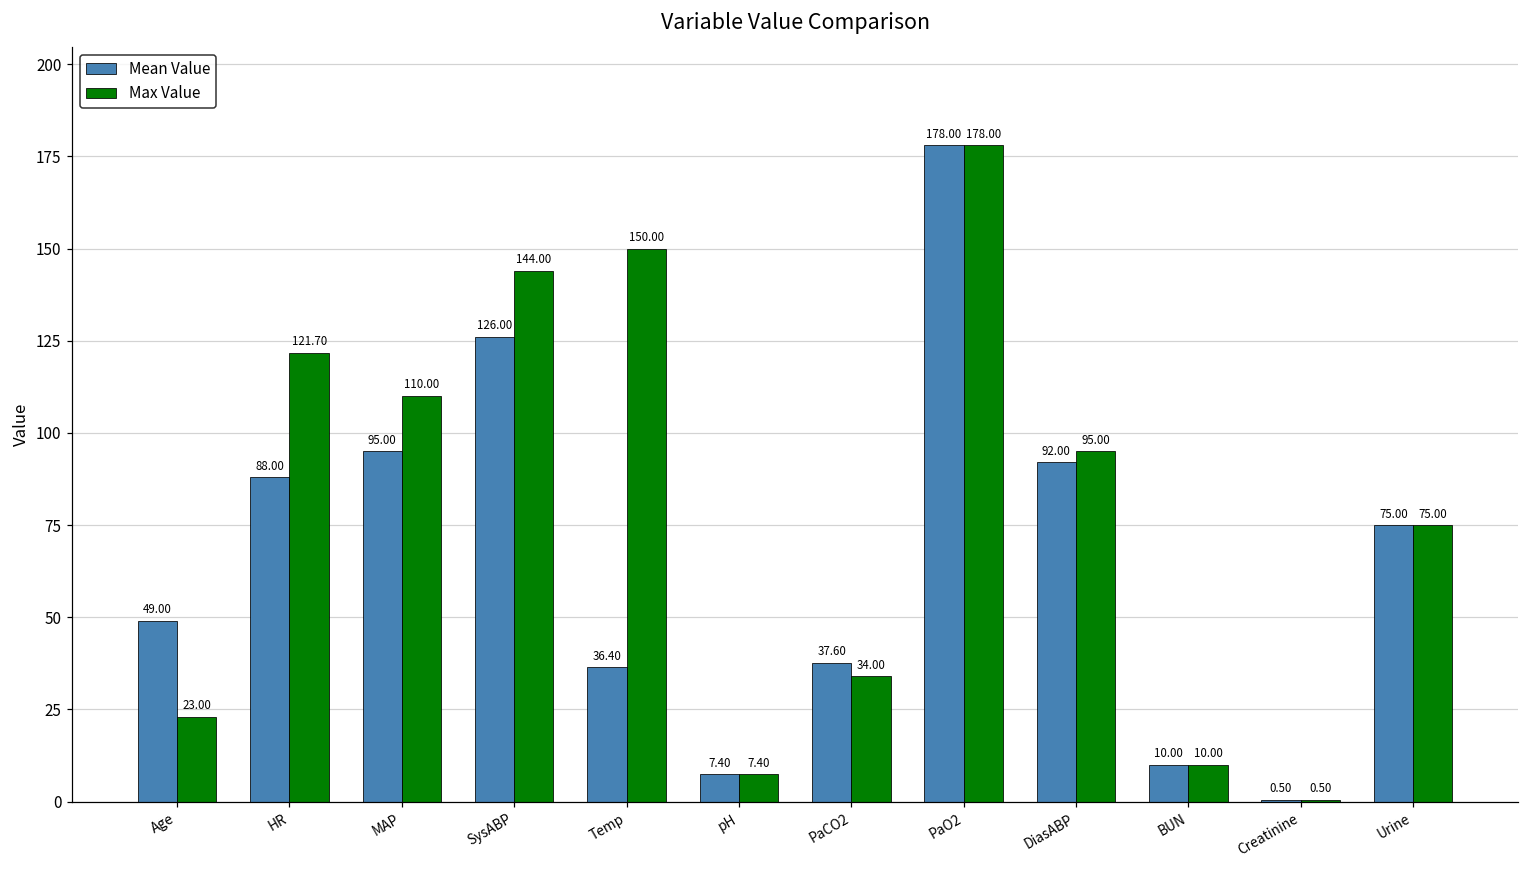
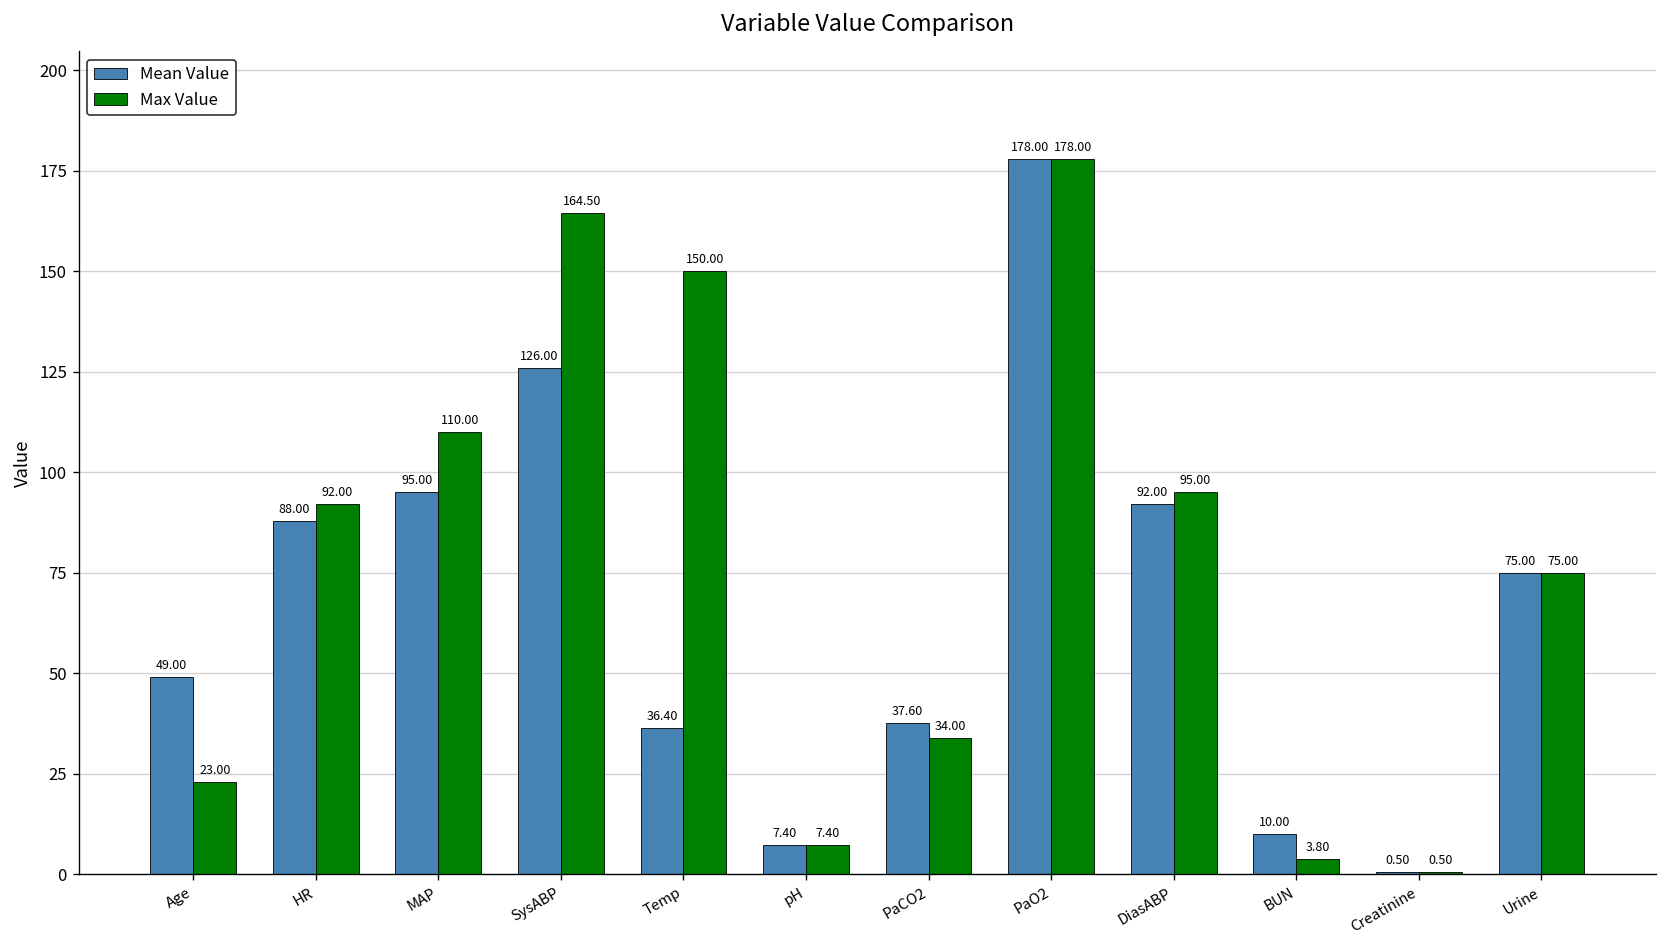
  {
    "Mean Value": {
      "Age": 49.00,
      "HR": 88.00,
      "MAP": 95.00,
      "SysABP": 126.00,
      "Temp": 36.40,
      "pH": 7.40,
      "PaCO2": 37.60,
      "PaO2": 178.00,
      "DiasABP": 92.00,
      "BUN": 10.00,
      "Creatinine": 0.50,
      "Urine": 75.00
    },
    "Max Value": {
      "Age": 23.00,
-     "HR": 121.70,
+     "HR": 92.00,
      "MAP": 110.00,
-     "SysABP": 144.00,
+     "SysABP": 164.50,
      "Temp": 150.00,
      "pH": 7.40,
      "PaCO2": 34.00,
      "PaO2": 178.00,
      "DiasABP": 95.00,
-     "BUN": 10.00,
+     "BUN": 3.80,
      "Creatinine": 0.50,
      "Urine": 75.00
    }
  }
